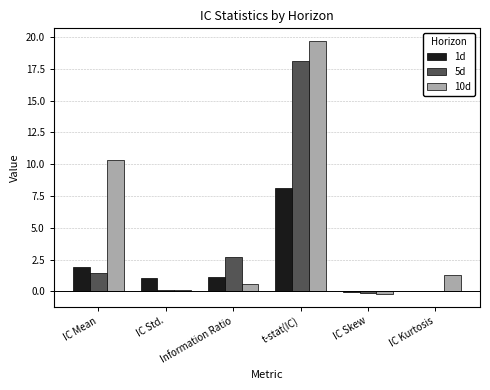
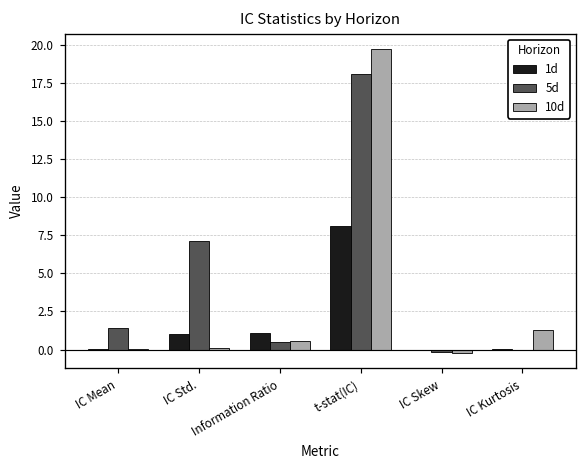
  {
    "1d": {
-     "IC Mean": 1.9,
+     "IC Mean": 0.0,
      "IC Std.": 1.1,
      "Information Ratio": 1.1,
      "t-stat(IC)": 8.1
    },
    "5d": {
      "IC Mean": 1.4,
-     "IC Std.": 0.1,
-     "Information Ratio": 2.7,
+     "IC Std.": 7.1,
+     "Information Ratio": 0.5,
      "t-stat(IC)": 18.1
    },
    "10d": {
-     "IC Mean": 10.4,
+     "IC Mean": 0.1,
      "Information Ratio": 0.6,
      "t-stat(IC)": 19.7,
      "IC Skew": -0.2,
      "IC Kurtosis": 1.3
    }
  }
